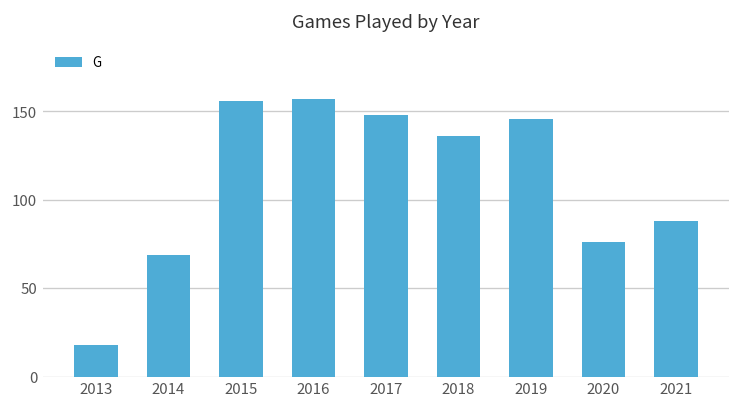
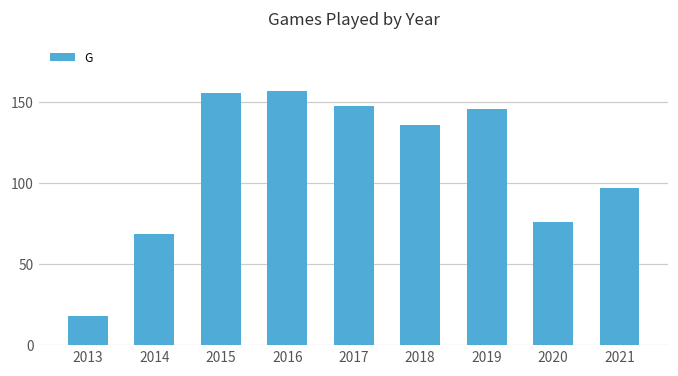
  {
    "2013": 18,
    "2014": 69,
    "2015": 156,
    "2016": 157,
    "2017": 148,
    "2018": 136,
    "2019": 146,
    "2020": 76,
-   "2021": 88
+   "2021": 97
  }
